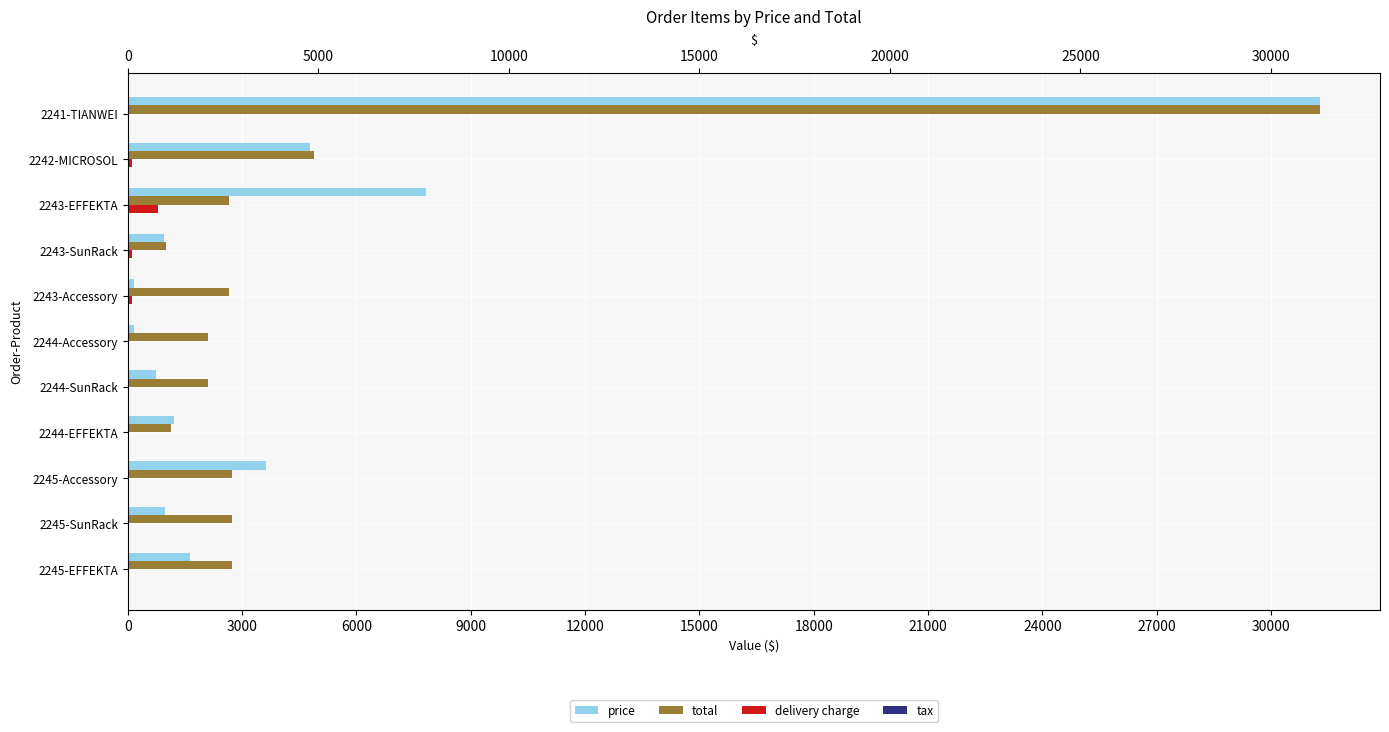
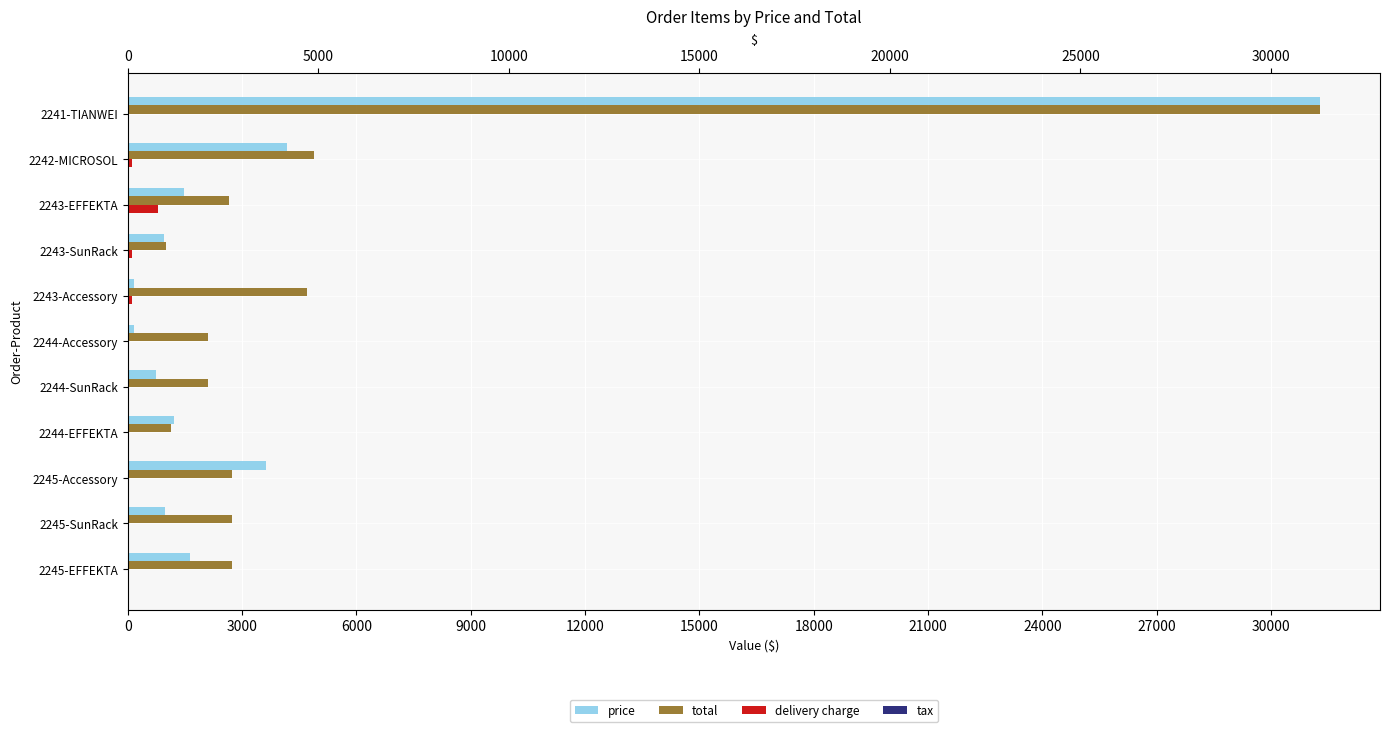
  {
    "price": {
      "2241-TIANWEI": 31300,
-     "2242-MICROSOL": 4800,
-     "2243-EFFEKTA": 7800,
+     "2242-MICROSOL": 4200,
+     "2243-EFFEKTA": 1500,
      "2243-SunRack": 900,
      "2243-Accessory": 100,
      "2244-Accessory": 100,
      "2244-SunRack": 700,
      "2244-EFFEKTA": 1200,
      "2245-Accessory": 3600,
      "2245-SunRack": 1000,
      "2245-EFFEKTA": 1600
    },
    "total": {
      "2241-TIANWEI": 31300,
      "2242-MICROSOL": 4900,
      "2243-EFFEKTA": 2700,
      "2243-SunRack": 1000,
-     "2243-Accessory": 2700,
+     "2243-Accessory": 4700,
      "2244-Accessory": 2100,
      "2244-SunRack": 2100,
      "2244-EFFEKTA": 1100,
      "2245-Accessory": 2700,
      "2245-SunRack": 2700,
      "2245-EFFEKTA": 2700
    },
    "delivery charge": {
      "2241-TIANWEI": 0,
      "2242-MICROSOL": 100,
      "2243-EFFEKTA": 800,
      "2243-SunRack": 100,
      "2243-Accessory": 100,
      "2244-Accessory": 0,
      "2244-SunRack": 0,
      "2244-EFFEKTA": 0,
      "2245-Accessory": 0,
      "2245-SunRack": 0,
      "2245-EFFEKTA": 0
    },
    "tax": {
      "2241-TIANWEI": 0,
      "2244-Accessory": 0,
      "2244-SunRack": 0,
      "2244-EFFEKTA": 0,
      "2245-Accessory": 0,
      "2245-SunRack": 0,
      "2245-EFFEKTA": 0
    }
  }
